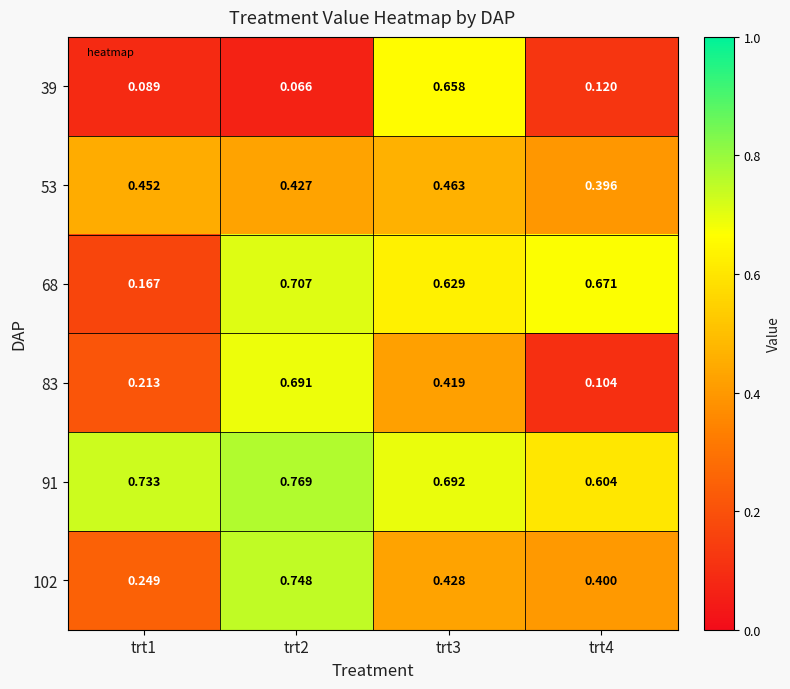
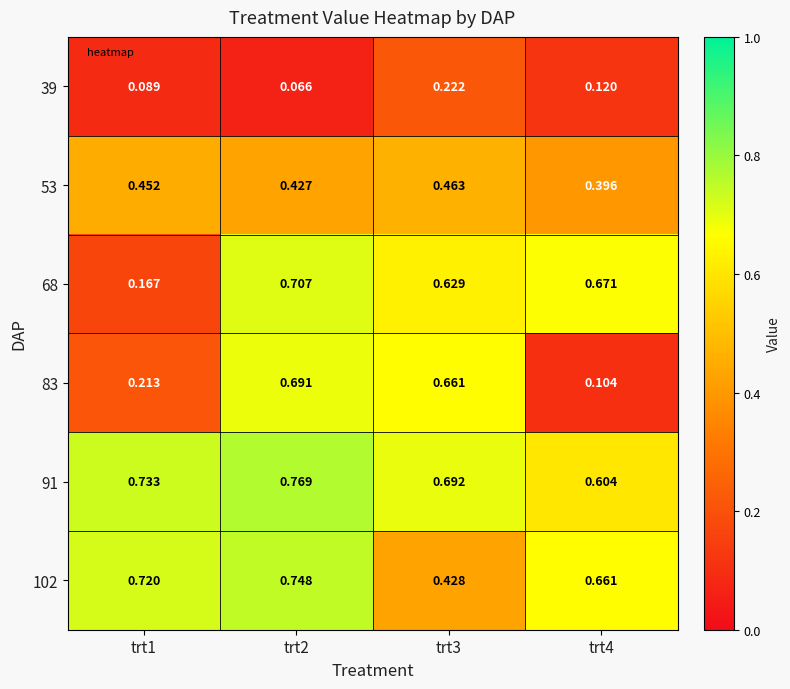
  {
    "39": {
      "trt1": 0.089,
      "trt2": 0.066,
-     "trt3": 0.658,
+     "trt3": 0.222,
      "trt4": 0.120
    },
    "53": {
      "trt1": 0.452,
      "trt2": 0.427,
      "trt3": 0.463,
      "trt4": 0.396
    },
    "68": {
      "trt1": 0.167,
      "trt2": 0.707,
      "trt3": 0.629,
      "trt4": 0.671
    },
    "83": {
      "trt1": 0.213,
      "trt2": 0.691,
-     "trt3": 0.419,
+     "trt3": 0.661,
      "trt4": 0.104
    },
    "91": {
      "trt1": 0.733,
      "trt2": 0.769,
      "trt3": 0.692,
      "trt4": 0.604
    },
    "102": {
-     "trt1": 0.249,
+     "trt1": 0.720,
      "trt2": 0.748,
      "trt3": 0.428,
-     "trt4": 0.400
+     "trt4": 0.661
    }
  }
